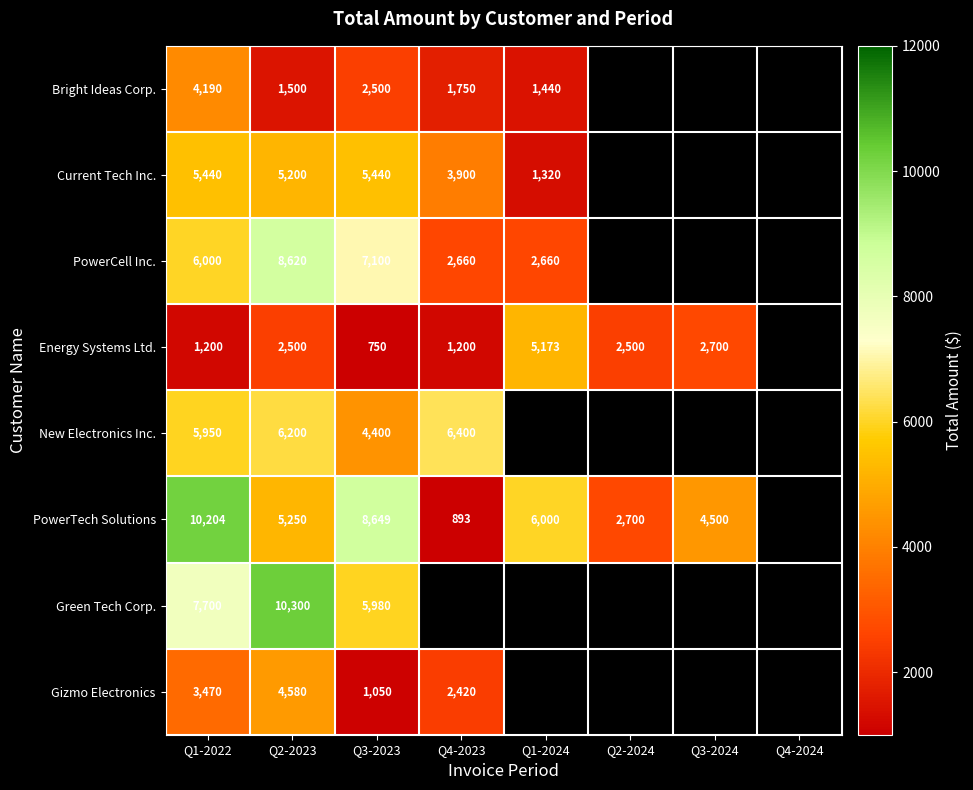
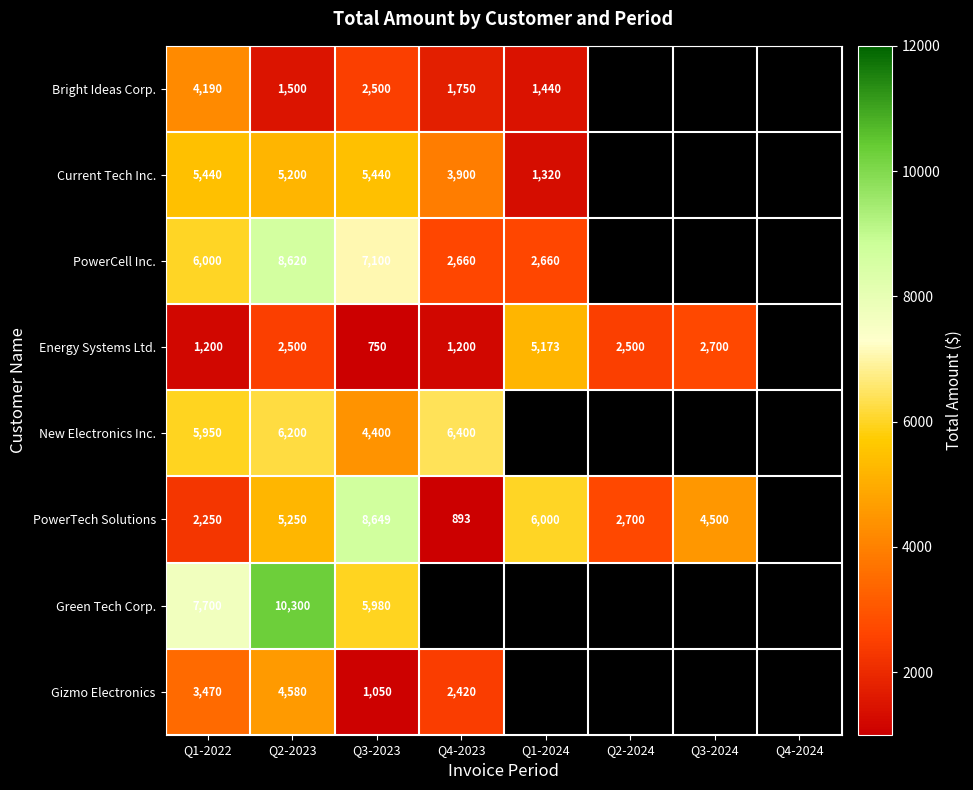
  {
    "Bright Ideas Corp.": {
      "Q1-2022": "4,190",
      "Q2-2023": "1,500",
      "Q3-2023": "2,500",
      "Q4-2023": "1,750",
      "Q1-2024": "1,440"
    },
    "Current Tech Inc.": {
      "Q1-2022": "5,440",
      "Q2-2023": "5,200",
      "Q3-2023": "5,440",
      "Q4-2023": "3,900",
      "Q1-2024": "1,320"
    },
    "PowerCell Inc.": {
      "Q1-2022": "6,000",
      "Q2-2023": "8,620",
      "Q3-2023": "7,100",
      "Q4-2023": "2,660",
      "Q1-2024": "2,660"
    },
    "Energy Systems Ltd.": {
      "Q1-2022": "1,200",
      "Q2-2023": "2,500",
      "Q3-2023": "750",
      "Q4-2023": "1,200",
      "Q1-2024": "5,173",
      "Q2-2024": "2,500",
      "Q3-2024": "2,700"
    },
    "New Electronics Inc.": {
      "Q1-2022": "5,950",
      "Q2-2023": "6,200",
      "Q3-2023": "4,400",
      "Q4-2023": "6,400"
    },
    "PowerTech Solutions": {
-     "Q1-2022": "10,204",
+     "Q1-2022": "2,250",
      "Q2-2023": "5,250",
      "Q3-2023": "8,649",
      "Q4-2023": "893",
      "Q1-2024": "6,000",
      "Q2-2024": "2,700",
      "Q3-2024": "4,500"
    },
    "Green Tech Corp.": {
      "Q1-2022": "7,700",
      "Q2-2023": "10,300",
      "Q3-2023": "5,980"
    },
    "Gizmo Electronics": {
      "Q1-2022": "3,470",
      "Q2-2023": "4,580",
      "Q3-2023": "1,050",
      "Q4-2023": "2,420"
    }
  }
